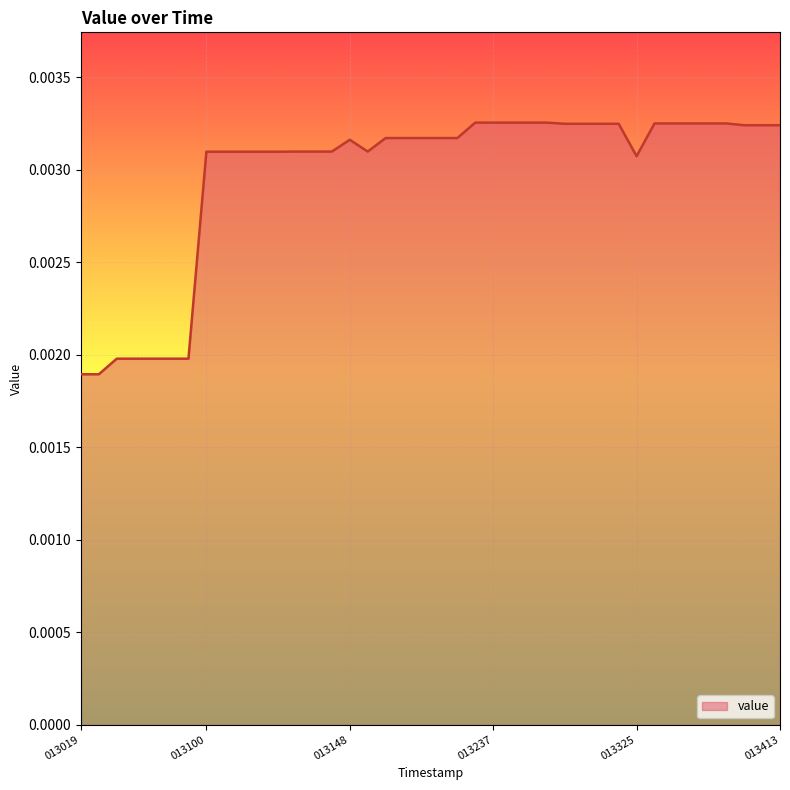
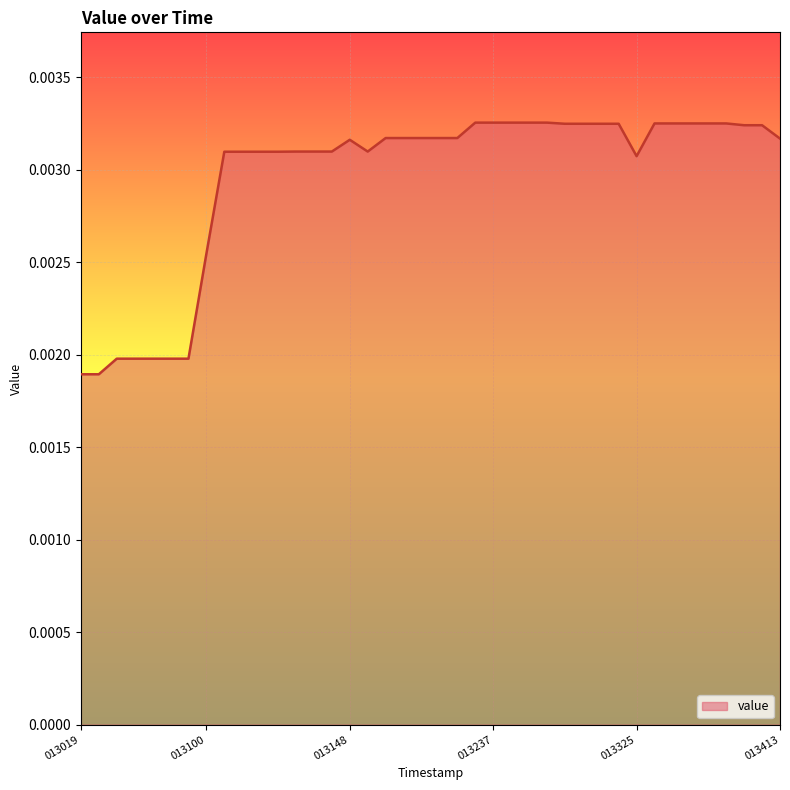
  {
    "013019": 0.00189,
-   "013100": 0.00310,
+   "013100": 0.00255,
    "013148": 0.00316,
    "013237": 0.00326,
    "013325": 0.00307,
-   "013413": 0.00324
+   "013413": 0.00317
  }
